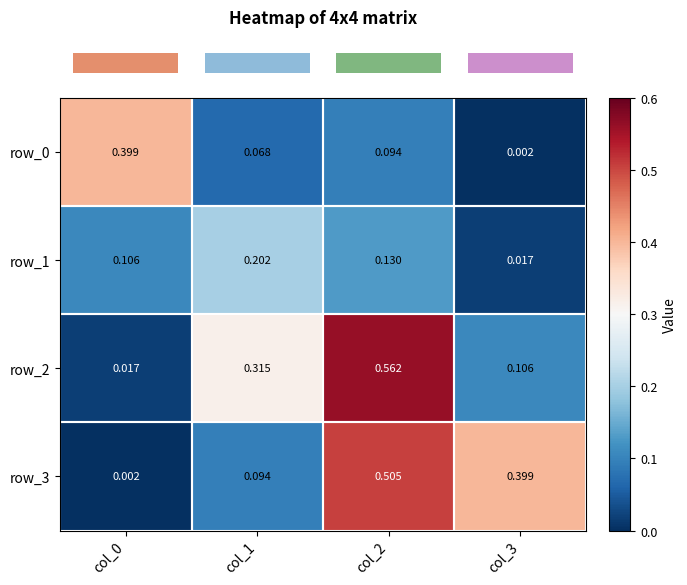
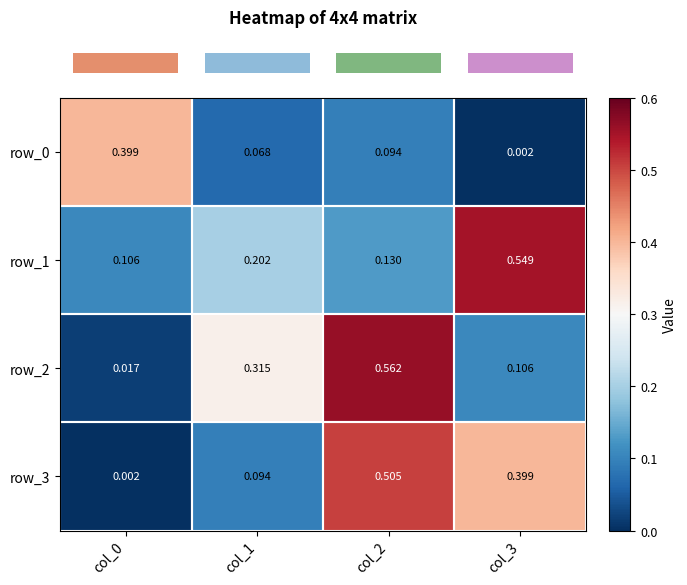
  {
    "row_0": {
      "col_0": 0.399,
      "col_1": 0.068,
      "col_2": 0.094,
      "col_3": 0.002
    },
    "row_1": {
      "col_0": 0.106,
      "col_1": 0.202,
      "col_2": 0.130,
-     "col_3": 0.017
+     "col_3": 0.549
    },
    "row_2": {
      "col_0": 0.017,
      "col_1": 0.315,
      "col_2": 0.562,
      "col_3": 0.106
    },
    "row_3": {
      "col_0": 0.002,
      "col_1": 0.094,
      "col_2": 0.505,
      "col_3": 0.399
    }
  }
